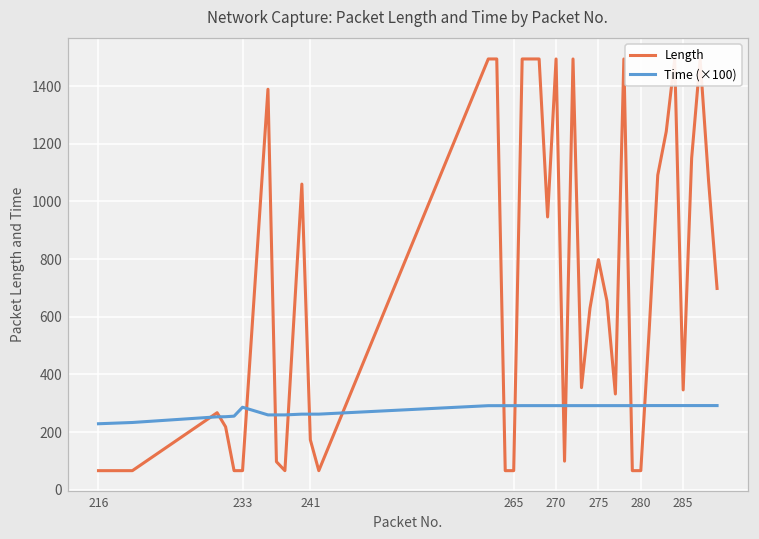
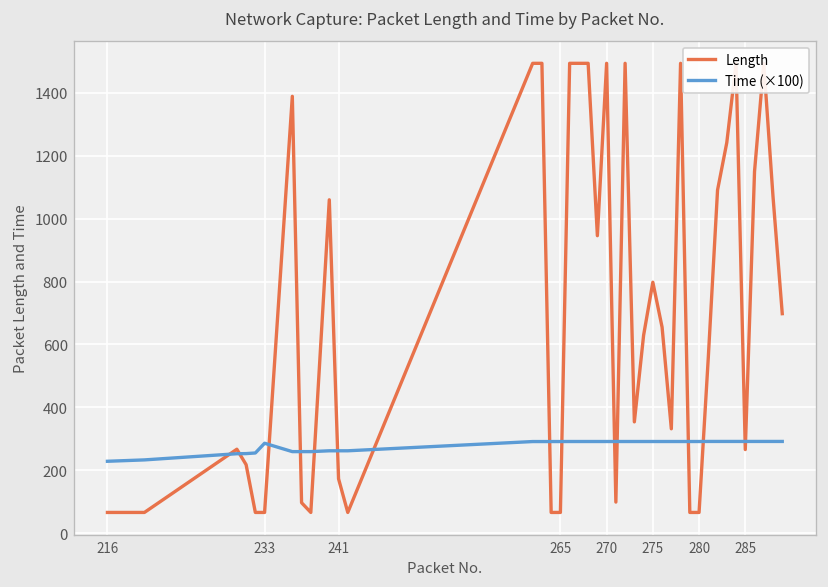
  {
    "Length": {
      "216": 70,
      "233": 70,
      "241": 170,
      "265": 70,
      "270": 1490,
      "275": 800,
      "280": 70,
-     "285": 350
+     "285": 270
    },
    "Time (×100)": {
      "216": 230,
      "233": 290,
      "241": 260,
      "265": 290,
      "270": 290,
      "275": 290,
      "280": 290,
      "285": 290
    }
  }
